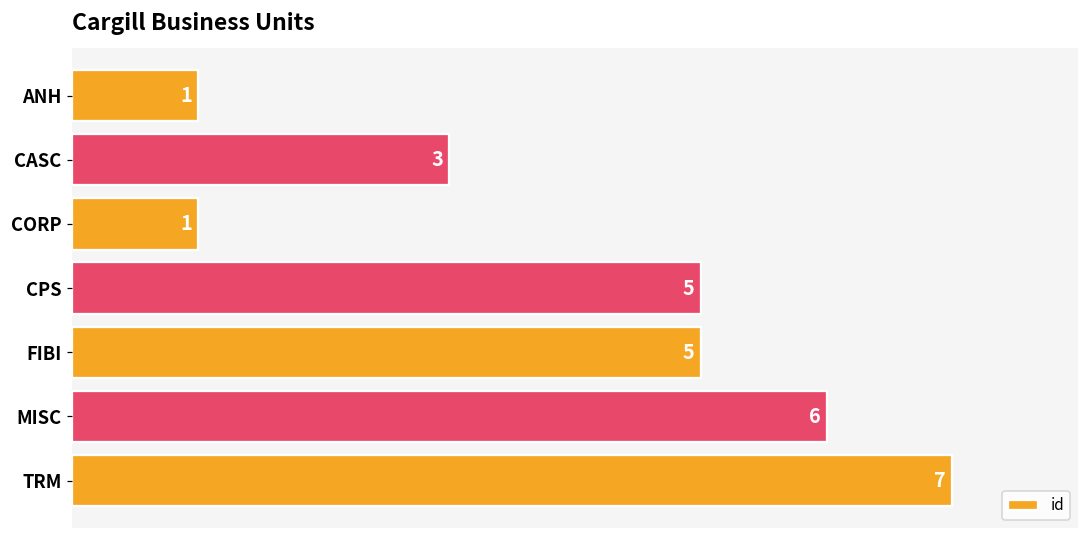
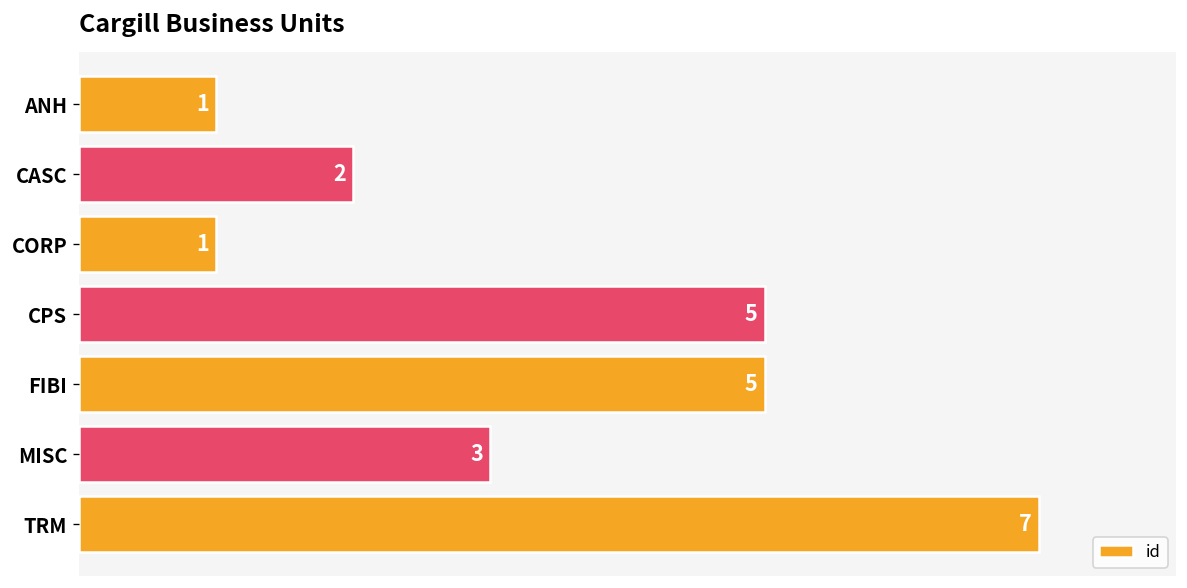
  {
    "ANH": 1,
-   "CASC": 3,
+   "CASC": 2,
    "CORP": 1,
    "CPS": 5,
    "FIBI": 5,
-   "MISC": 6,
+   "MISC": 3,
    "TRM": 7
  }
